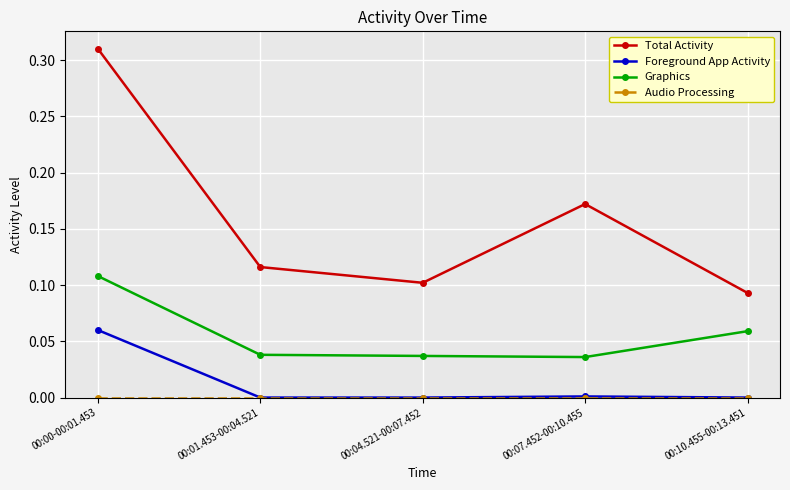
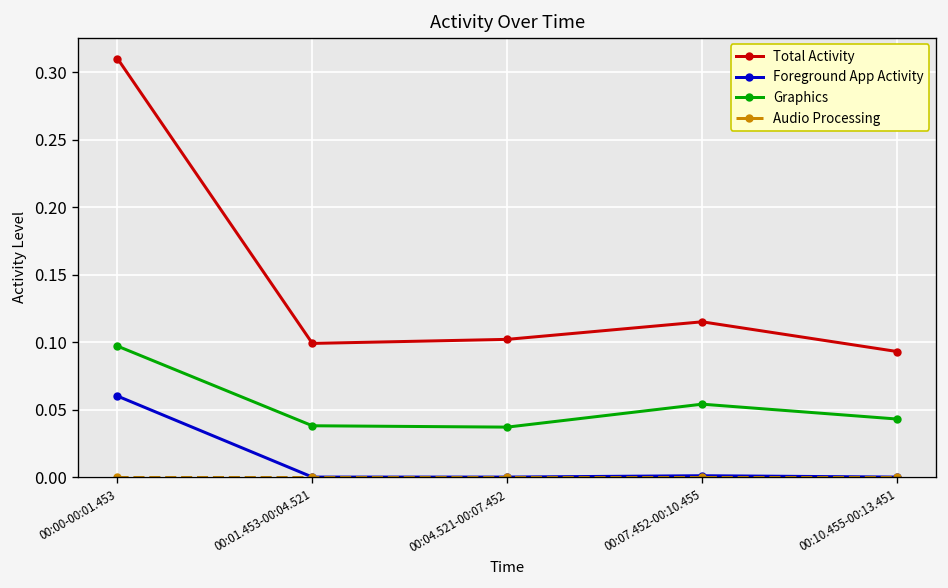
  {
    "Total Activity": {
      "00:00-00:01.453": 0.310,
-     "00:01.453-00:04.521": 0.116,
+     "00:01.453-00:04.521": 0.099,
      "00:04.521-00:07.452": 0.102,
-     "00:07.452-00:10.455": 0.172,
+     "00:07.452-00:10.455": 0.115,
      "00:10.455-00:13.451": 0.093
    },
    "Foreground App Activity": {
      "00:00-00:01.453": 0.060
    },
    "Graphics": {
-     "00:00-00:01.453": 0.108,
+     "00:00-00:01.453": 0.097,
      "00:01.453-00:04.521": 0.038,
      "00:04.521-00:07.452": 0.037,
-     "00:07.452-00:10.455": 0.036,
-     "00:10.455-00:13.451": 0.059
+     "00:07.452-00:10.455": 0.054,
+     "00:10.455-00:13.451": 0.043
    },
    "Audio Processing": {
      "00:00-00:01.453": 0.000
    }
  }
